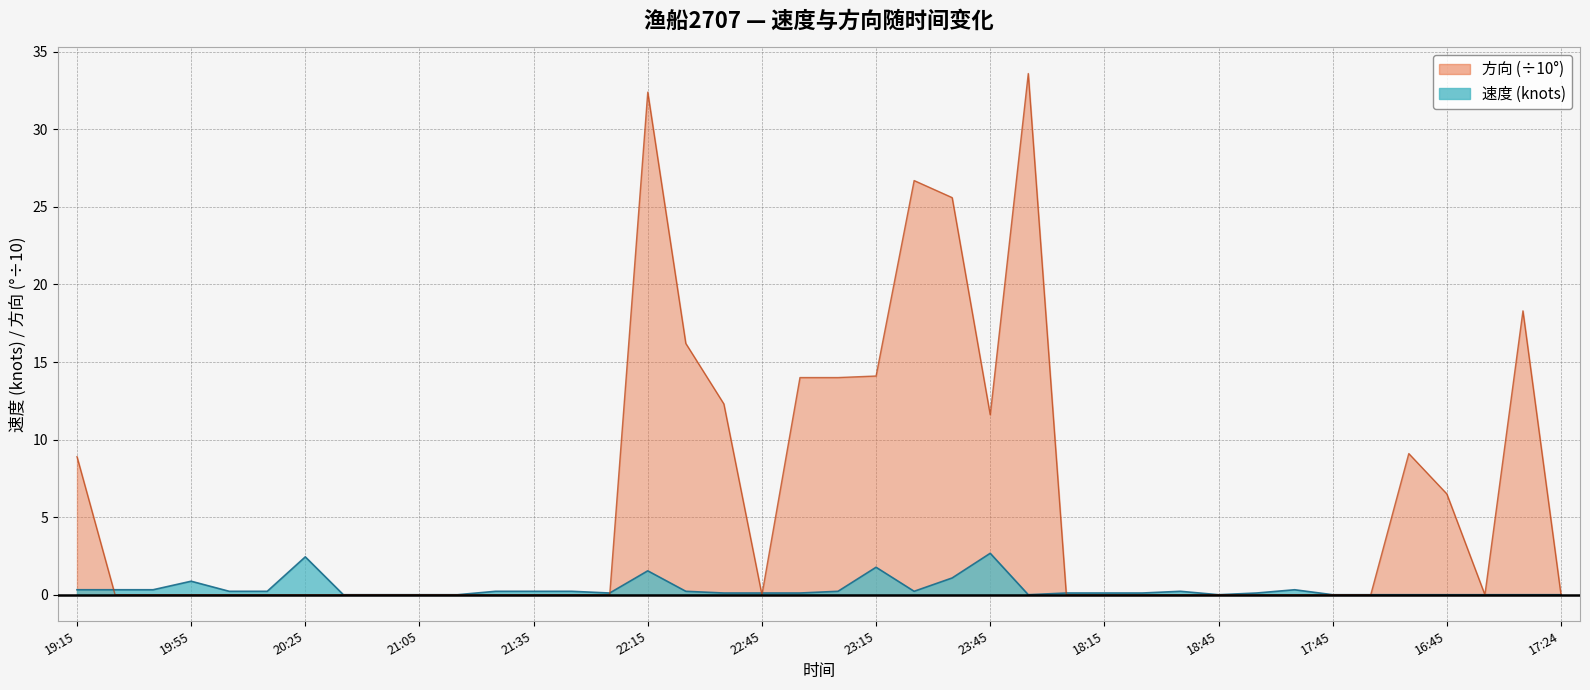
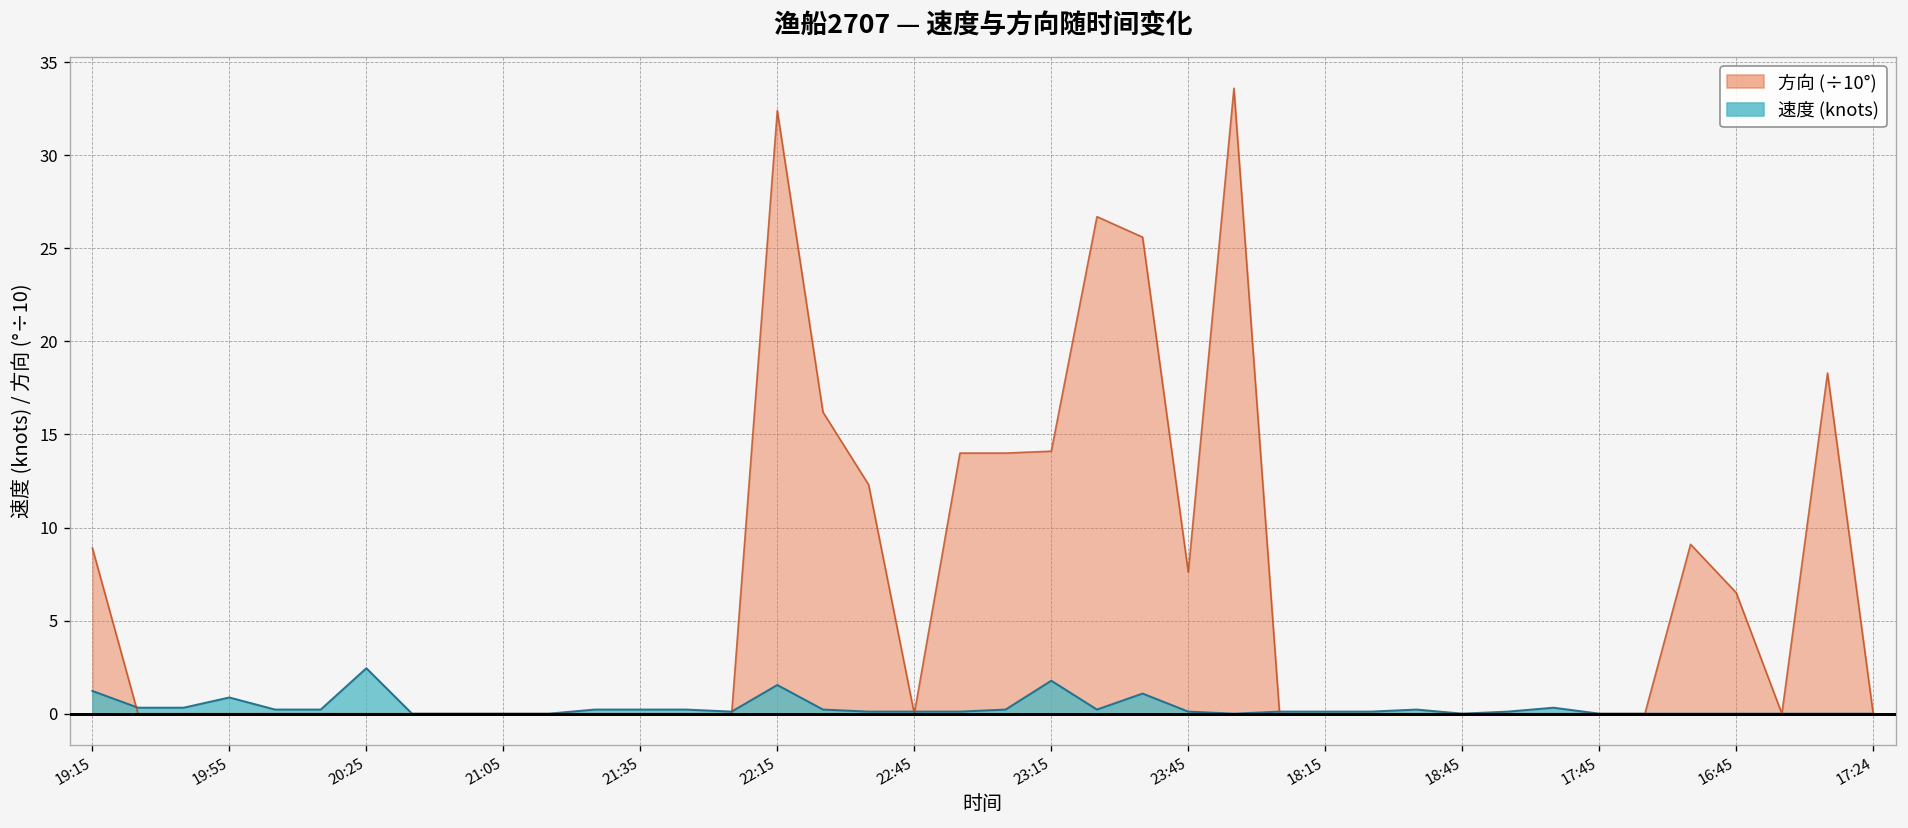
  {
    "方向 (÷10°)": {
      "19:15": 8.9,
      "19:55": 0.0,
      "20:25": 0.0,
      "21:35": 0.0,
      "22:15": 32.4,
      "23:15": 14.1,
-     "23:45": 11.6,
+     "23:45": 7.6,
      "16:45": 6.5
    },
    "速度 (knots)": {
-     "19:15": 0.3,
+     "19:15": 1.2,
      "19:55": 0.9,
      "20:25": 2.4,
      "21:35": 0.2,
      "22:15": 1.5,
      "23:15": 1.8,
-     "23:45": 2.7,
+     "23:45": 0.1,
      "16:45": 0.0
    }
  }
